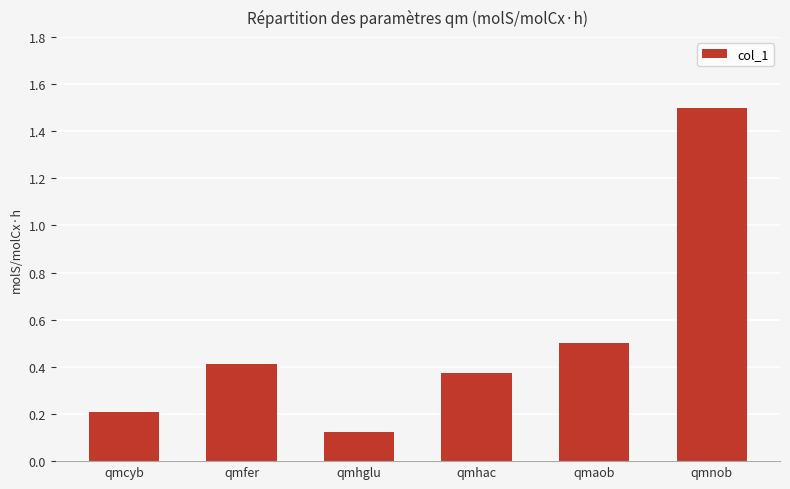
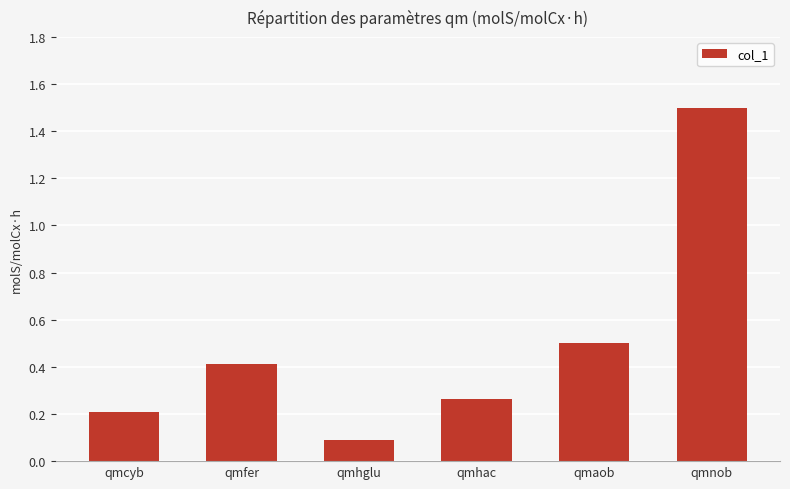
  {
    "qmcyb": 0.21,
    "qmfer": 0.41,
-   "qmhglu": 0.13,
-   "qmhac": 0.38,
+   "qmhglu": 0.09,
+   "qmhac": 0.27,
    "qmaob": 0.50,
    "qmnob": 1.50
  }
